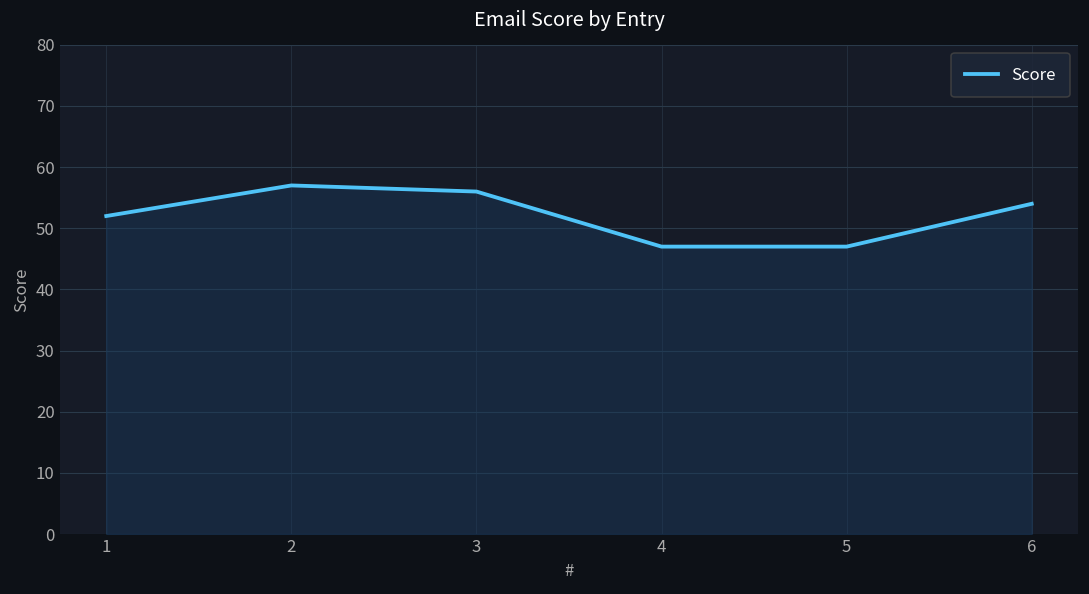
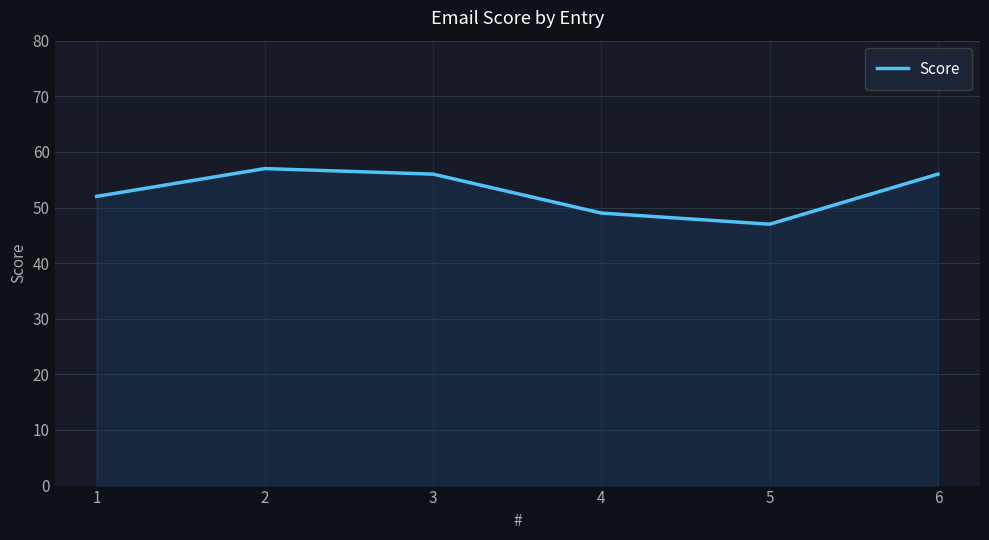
  {
    "1": 52,
    "2": 57,
    "3": 56,
-   "4": 47,
+   "4": 49,
    "5": 47,
-   "6": 54
+   "6": 56
  }
